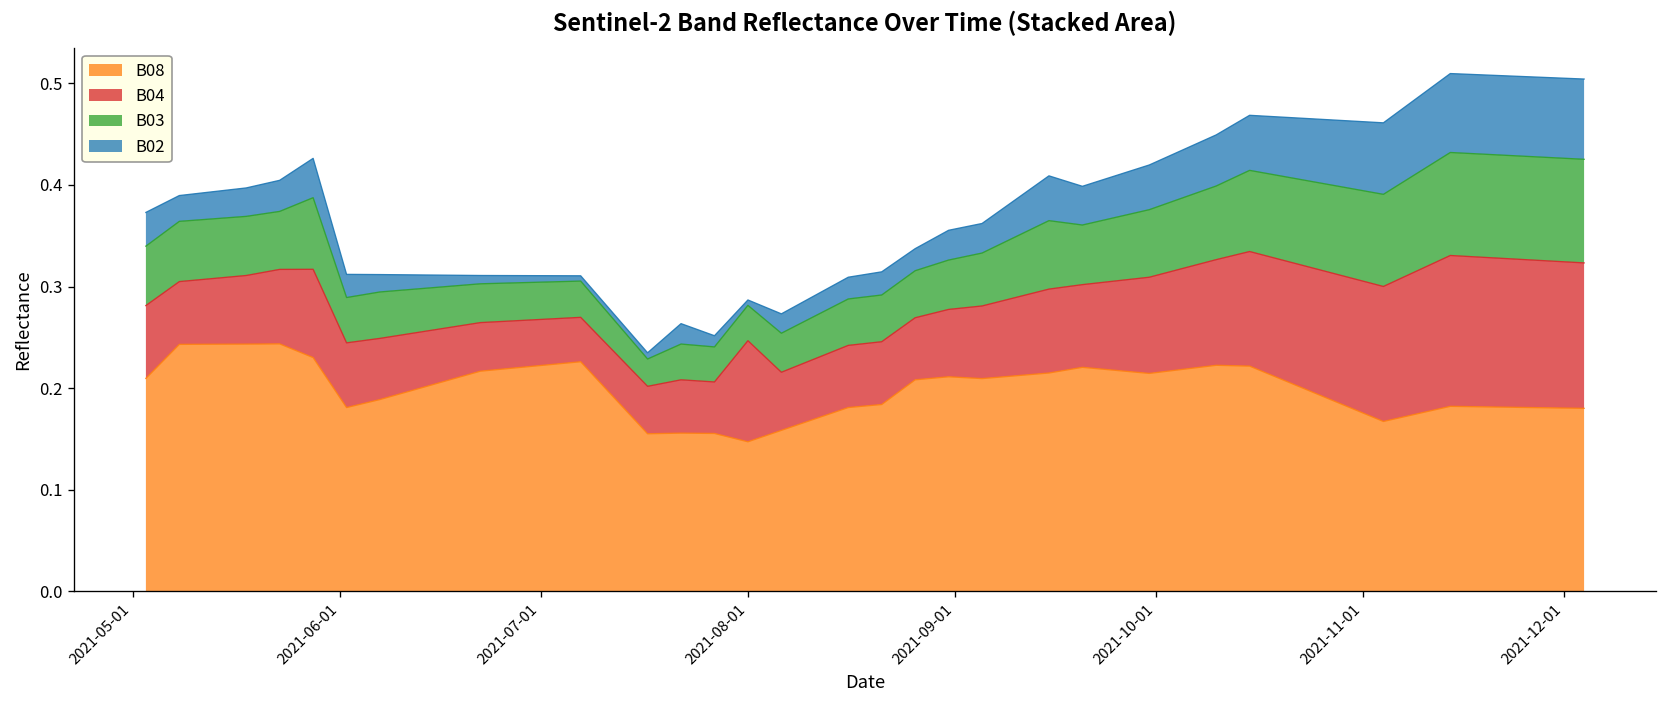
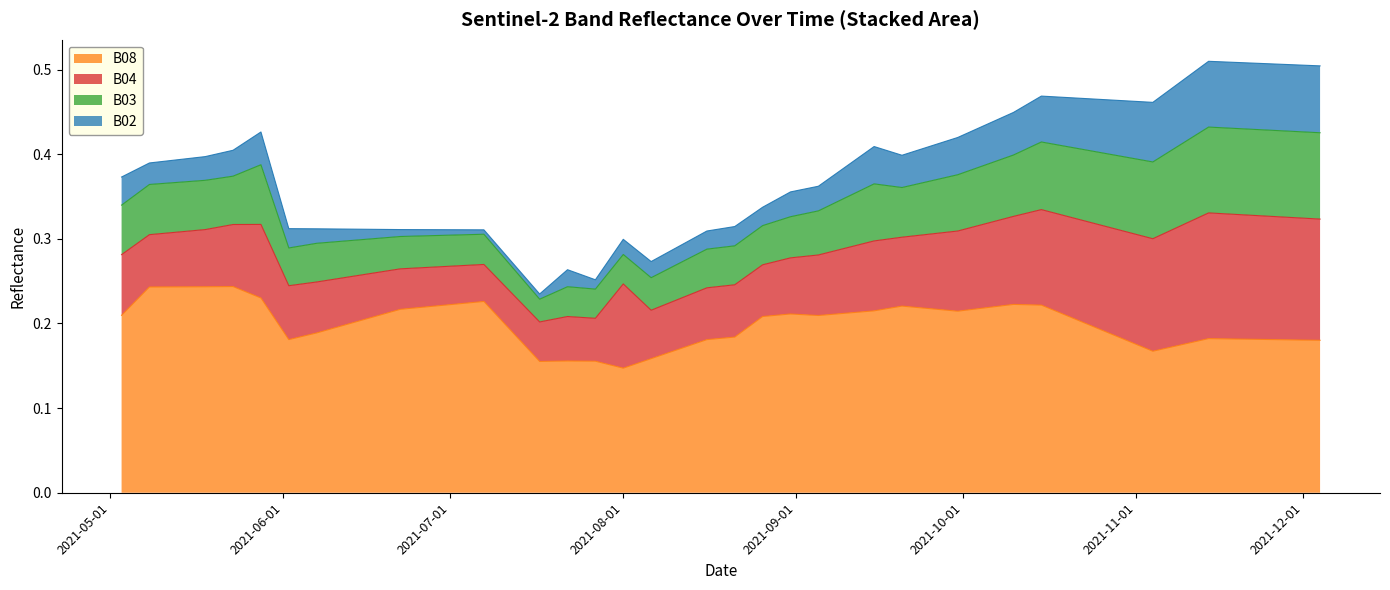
  {
    "B08": {
      "2021-08-01": 0.15
    },
    "B04": {
      "2021-08-01": 0.10
    },
    "B03": {
      "2021-08-01": 0.03
    },
    "B02": {
-     "2021-08-01": 0.01
+     "2021-08-01": 0.02
    }
  }
